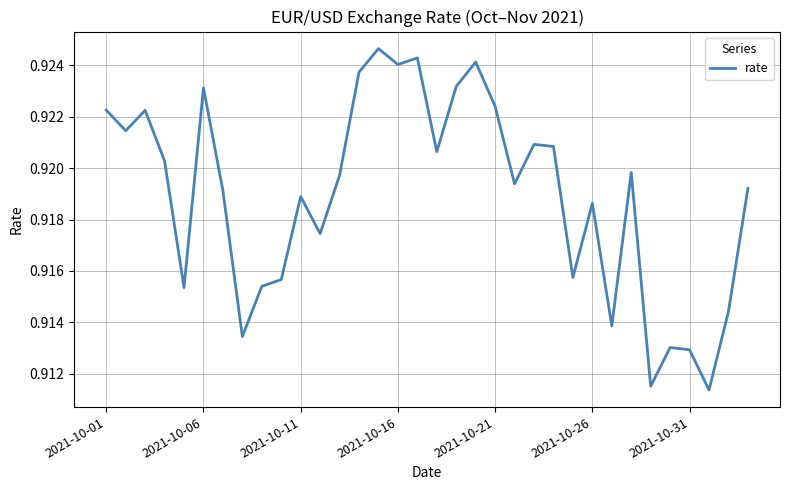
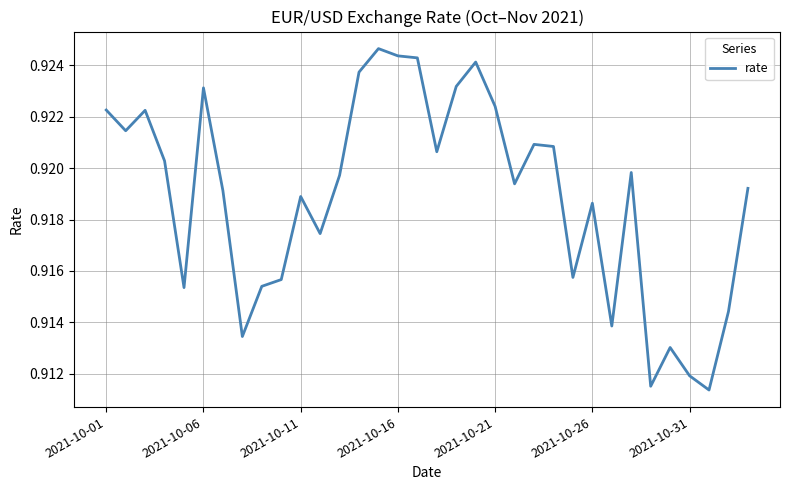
  {
    "2021-10-01": 0.9223,
    "2021-10-06": 0.9231,
    "2021-10-11": 0.9189,
-   "2021-10-16": 0.9240,
+   "2021-10-16": 0.9244,
    "2021-10-21": 0.9224,
    "2021-10-26": 0.9186,
-   "2021-10-31": 0.9129
+   "2021-10-31": 0.9119
  }
